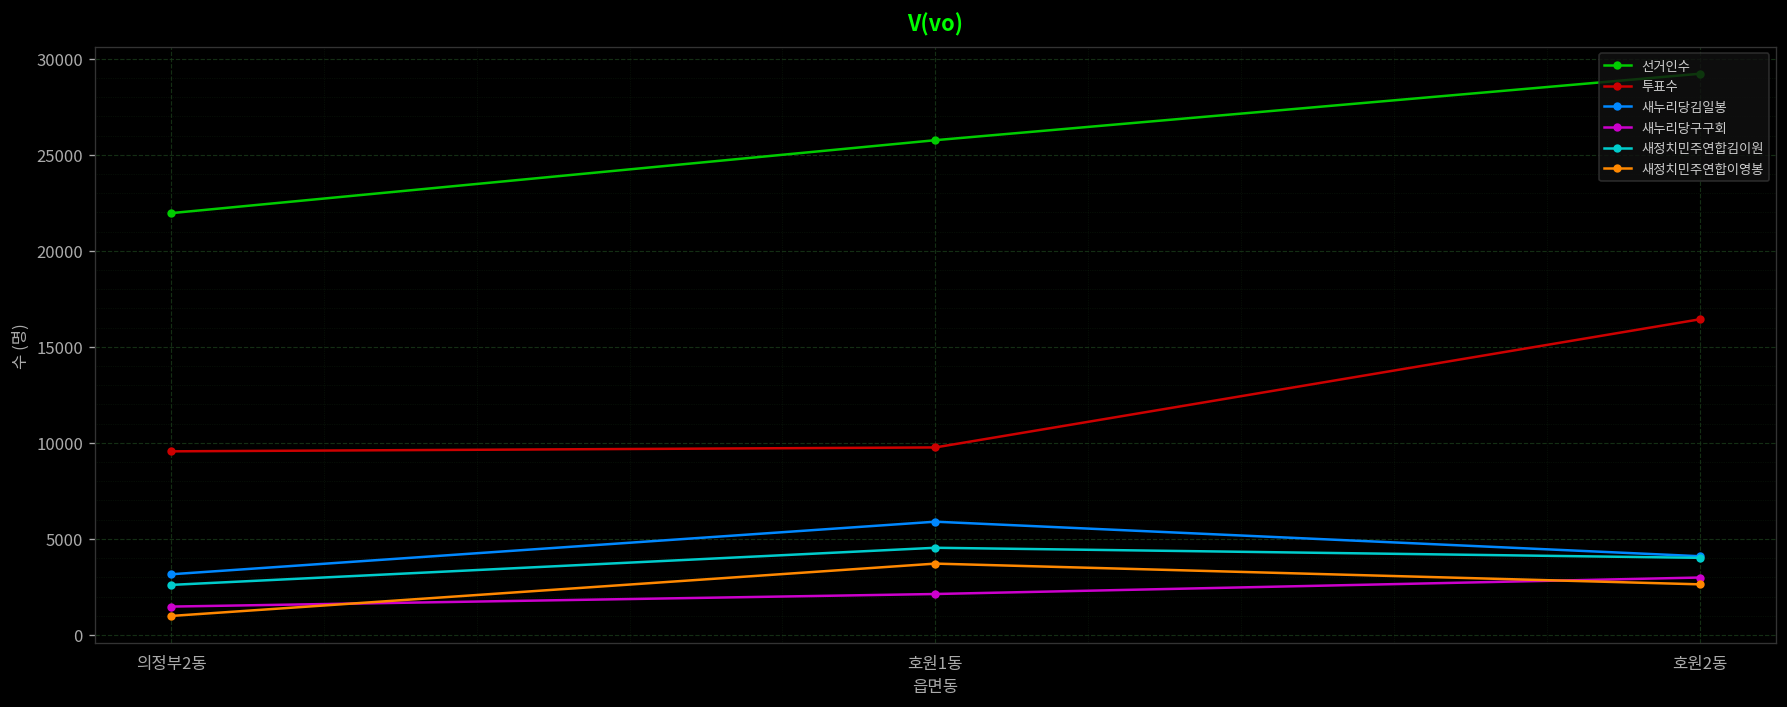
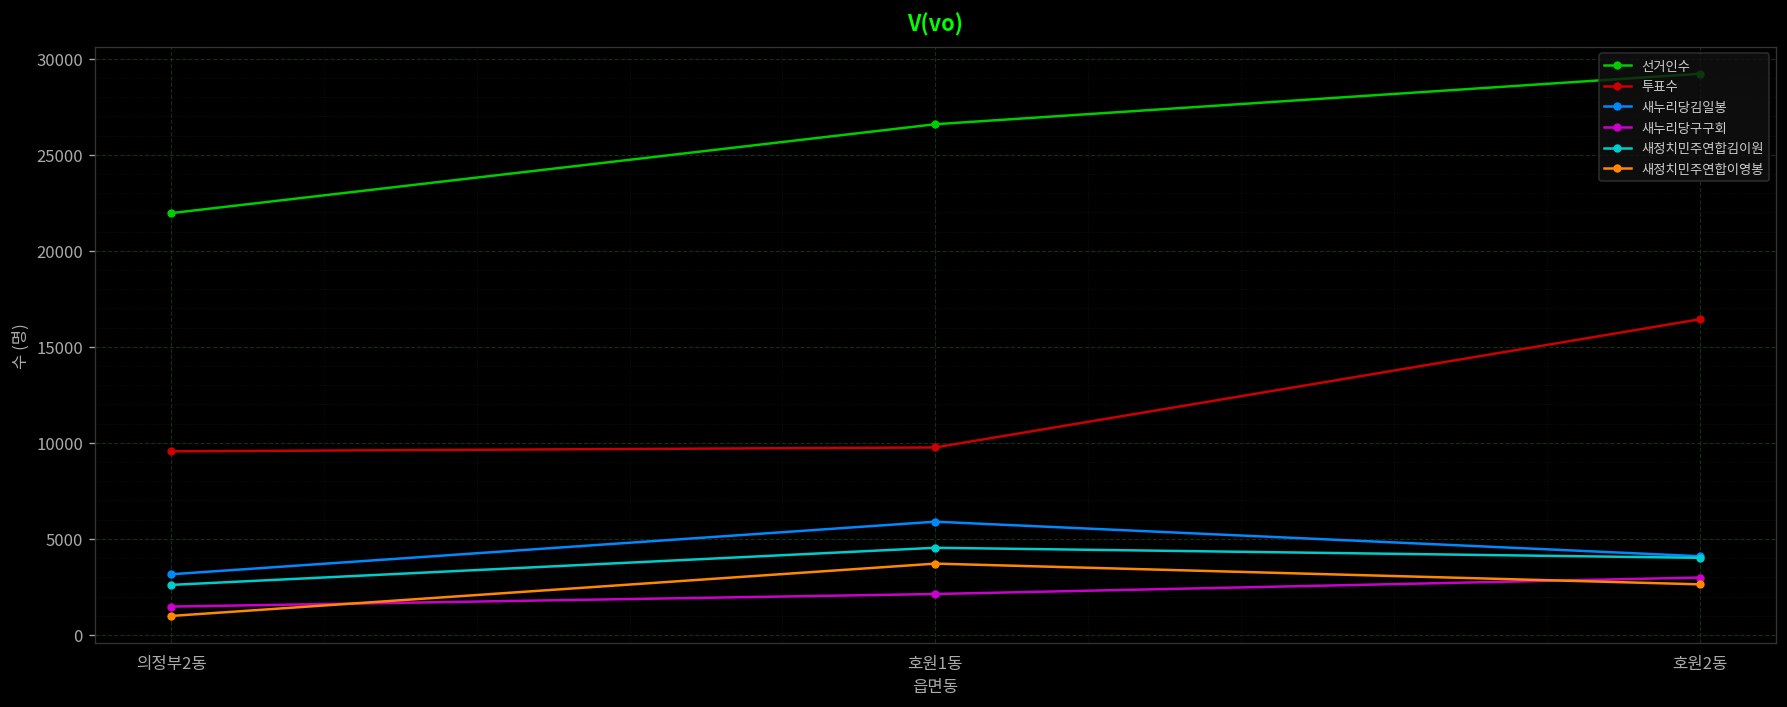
  {
    "선거인수": {
      "의정부2동": 22000,
-     "호원1동": 25800
+     "호원1동": 26600
    },
    "투표수": {
      "의정부2동": 9600,
      "호원1동": 9800,
      "호원2동": 16400
    },
    "새누리당김일봉": {
      "의정부2동": 3200,
      "호원1동": 5900
    },
    "새누리당구구회": {
      "의정부2동": 1500,
      "호원1동": 2100,
      "호원2동": 3000
    },
    "새정치민주연합김이원": {
      "의정부2동": 2600,
      "호원1동": 4500
    },
    "새정치민주연합이영봉": {
      "의정부2동": 1000,
      "호원1동": 3700,
      "호원2동": 2600
    }
  }
